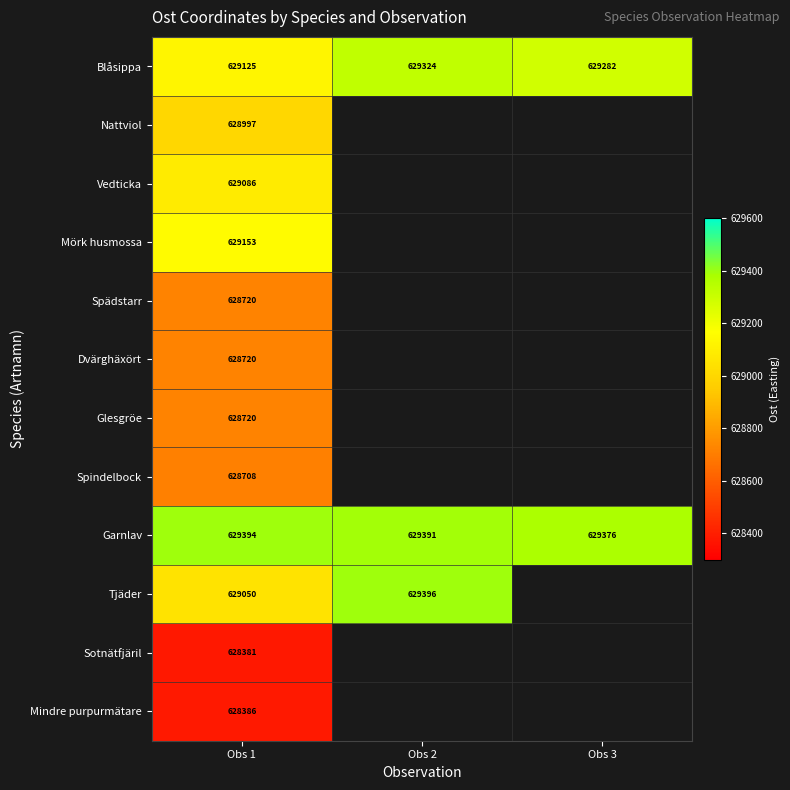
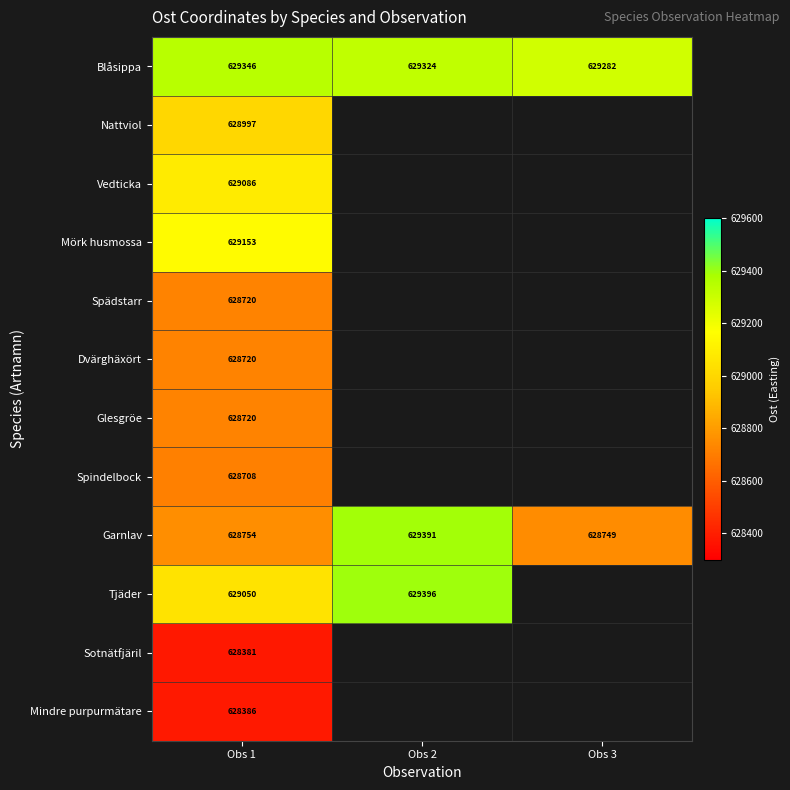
  {
    "Blåsippa": {
-     "Obs 1": 629125,
+     "Obs 1": 629346,
      "Obs 2": 629324,
      "Obs 3": 629282
    },
    "Nattviol": {
      "Obs 1": 628997
    },
    "Vedticka": {
      "Obs 1": 629086
    },
    "Mörk husmossa": {
      "Obs 1": 629153
    },
    "Spädstarr": {
      "Obs 1": 628720
    },
    "Dvärghäxört": {
      "Obs 1": 628720
    },
    "Glesgröe": {
      "Obs 1": 628720
    },
    "Spindelbock": {
      "Obs 1": 628708
    },
    "Garnlav": {
-     "Obs 1": 629394,
+     "Obs 1": 628754,
      "Obs 2": 629391,
-     "Obs 3": 629376
+     "Obs 3": 628749
    },
    "Tjäder": {
      "Obs 1": 629050,
      "Obs 2": 629396
    },
    "Sotnätfjäril": {
      "Obs 1": 628381
    },
    "Mindre purpurmätare": {
      "Obs 1": 628386
    }
  }
